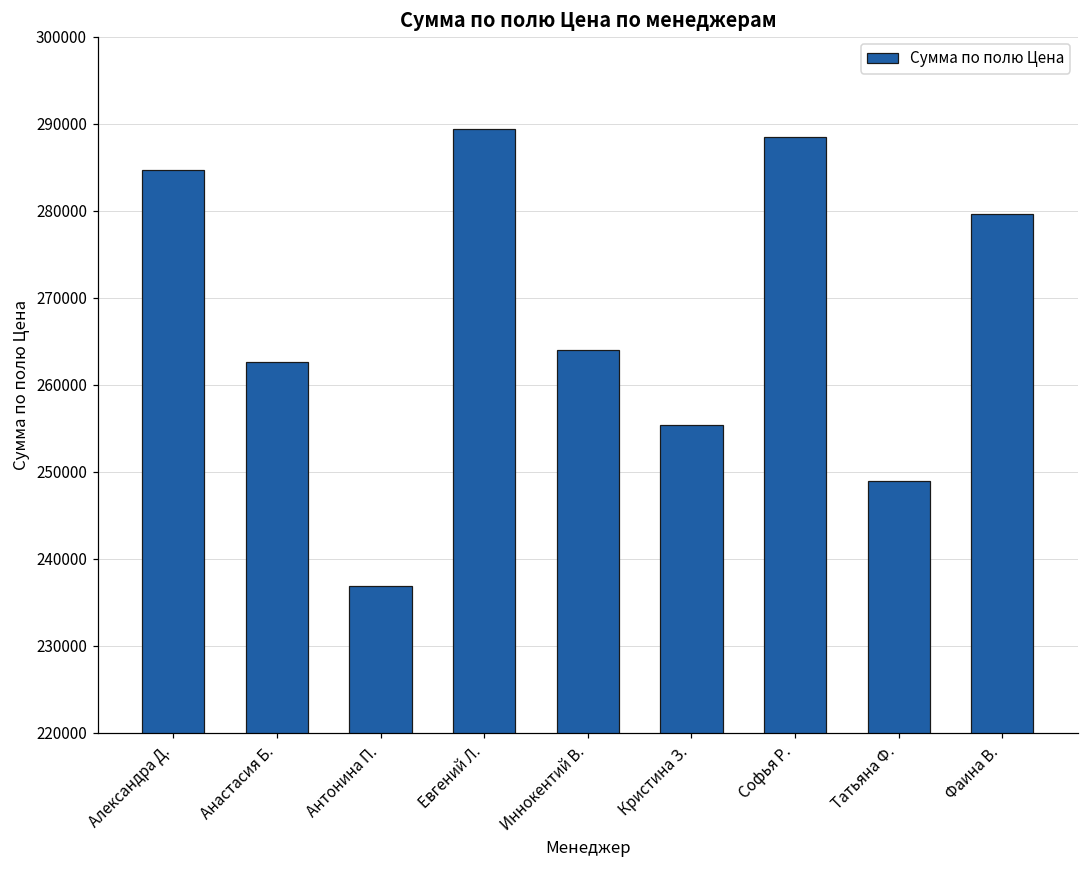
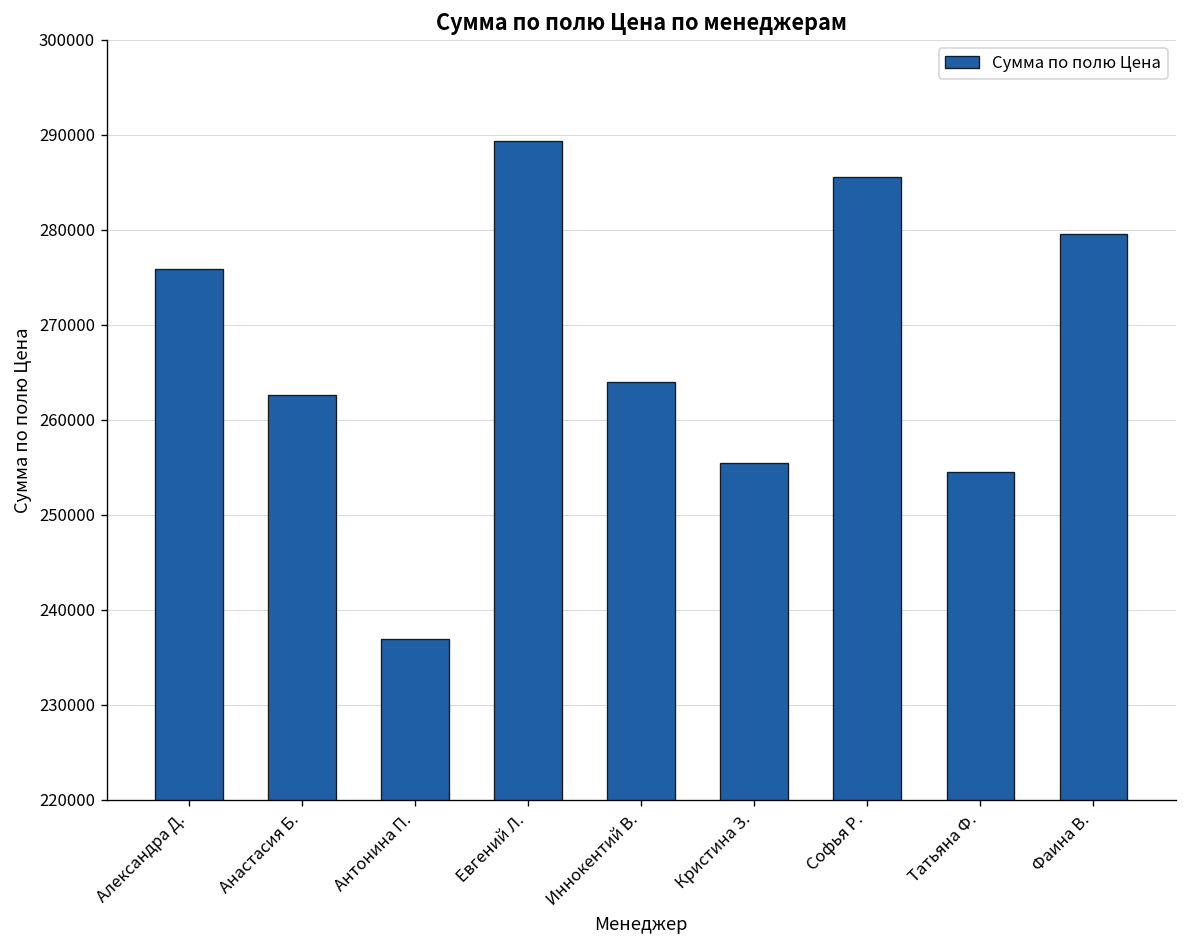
  {
-   "Александра Д.": 285000,
+   "Александра Д.": 276000,
    "Анастасия Б.": 263000,
    "Антонина П.": 237000,
    "Евгений Л.": 289000,
    "Иннокентий В.": 264000,
    "Кристина З.": 255000,
-   "Софья Р.": 288000,
-   "Татьяна Ф.": 249000,
+   "Софья Р.": 286000,
+   "Татьяна Ф.": 255000,
    "Фаина В.": 280000
  }
